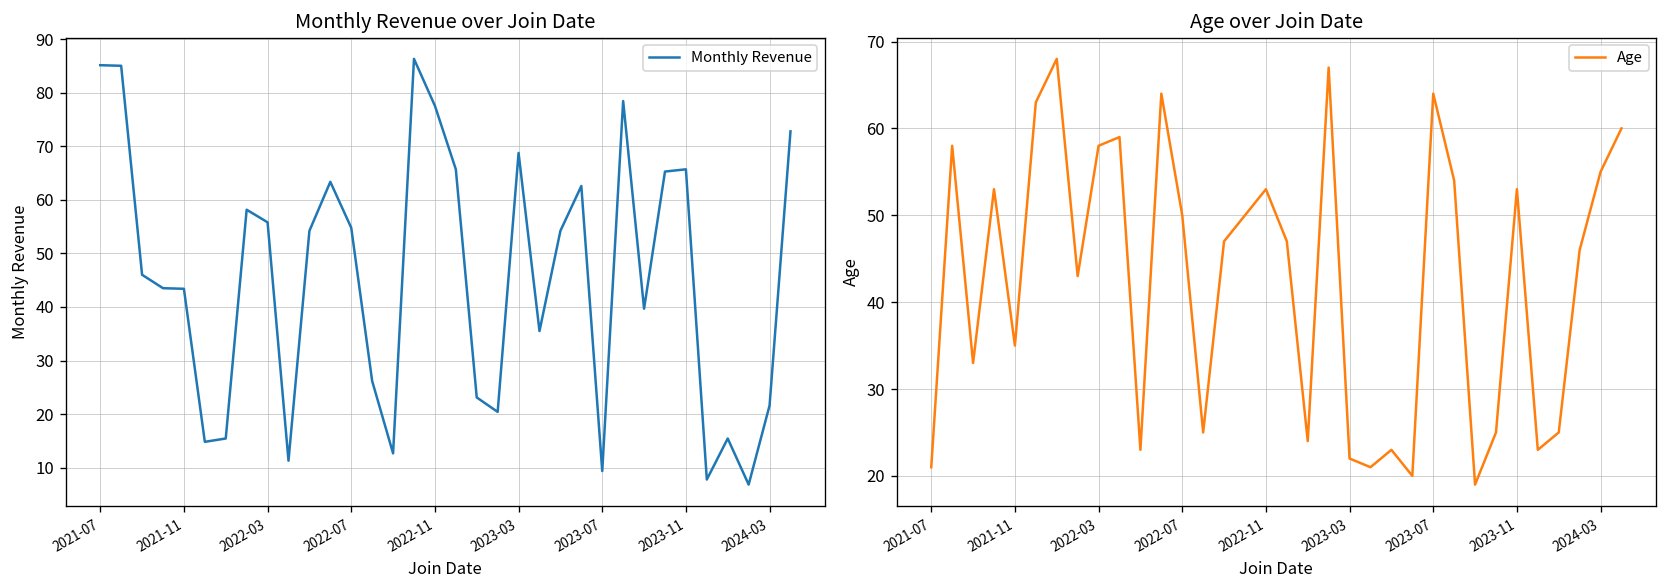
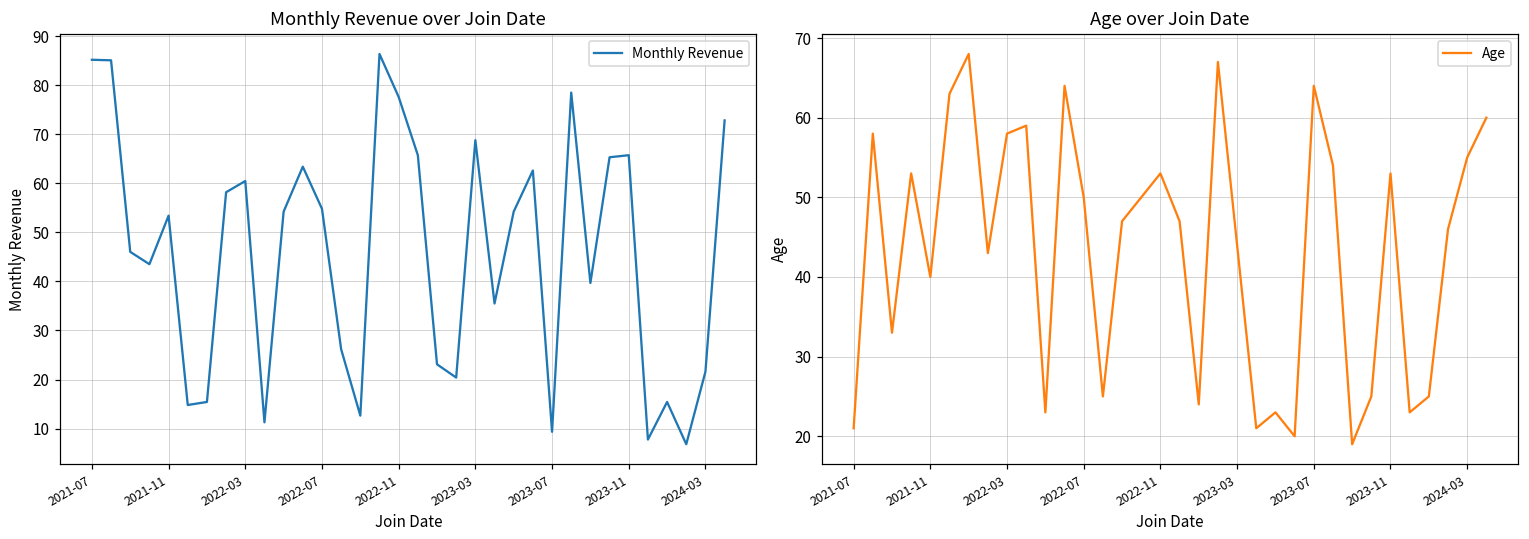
  {
    "Monthly Revenue over Join Date": {
      "2021-07": 85,
-     "2021-11": 43,
-     "2022-03": 56,
+     "2021-11": 53,
+     "2022-03": 60,
      "2022-07": 55,
      "2022-11": 78,
      "2023-03": 69,
      "2023-07": 9,
      "2023-11": 66,
      "2024-03": 22
    },
    "Age over Join Date": {
      "2021-07": 21,
-     "2021-11": 35,
+     "2021-11": 40,
      "2022-03": 58,
      "2022-07": 50,
      "2022-11": 53,
-     "2023-03": 22,
+     "2023-03": 44,
      "2023-07": 64,
      "2023-11": 53,
      "2024-03": 55
    }
  }
